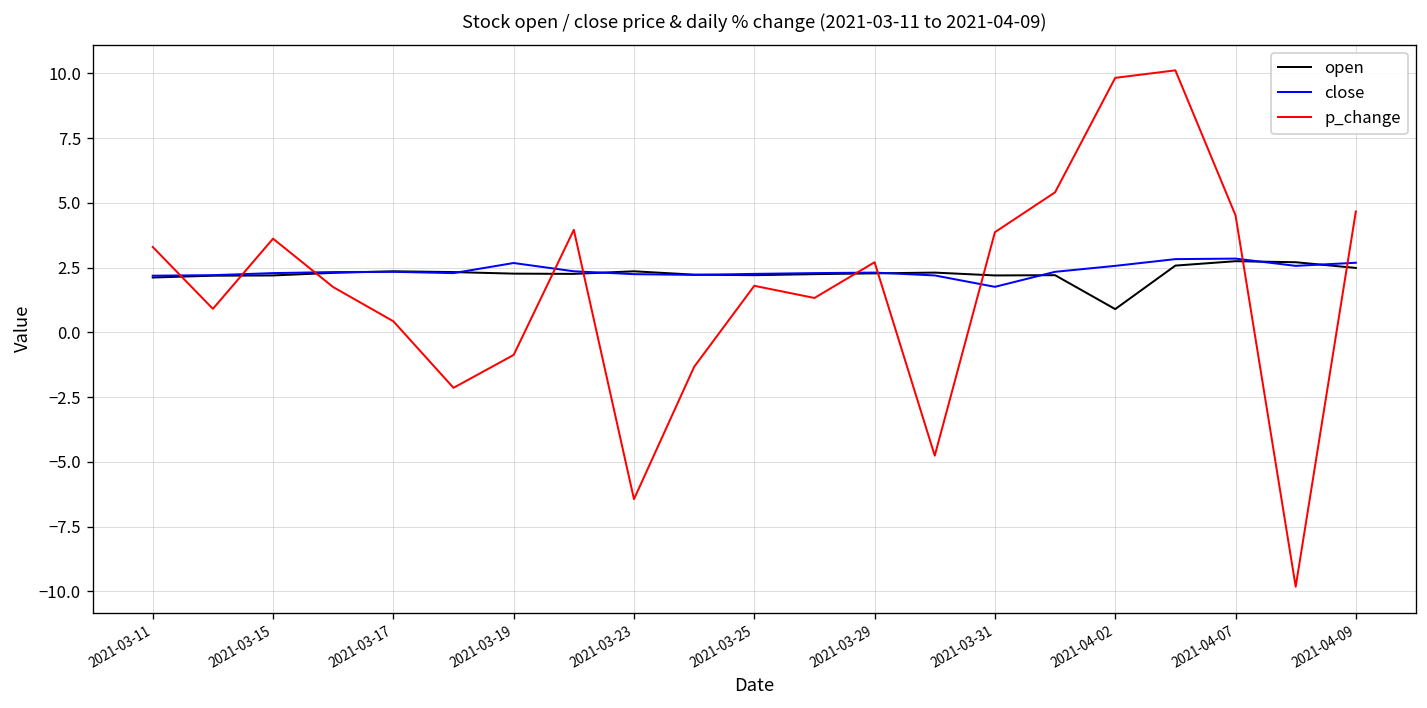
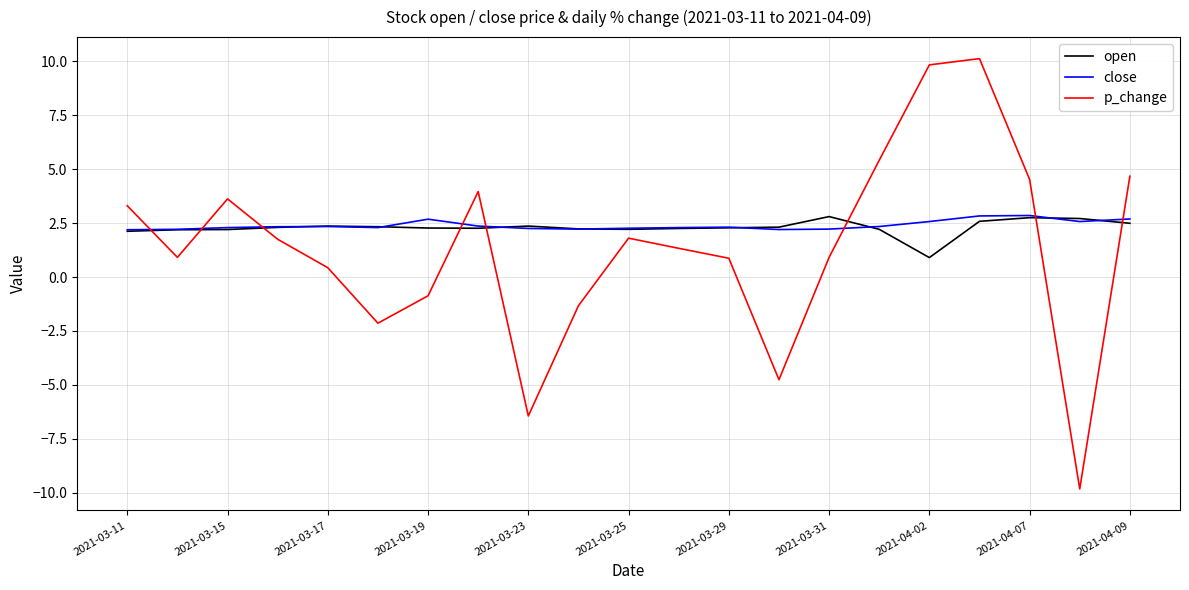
  {
    "open": {
      "2021-03-19": 2.3,
-     "2021-03-31": 2.2,
+     "2021-03-31": 2.8,
      "2021-04-02": 0.9,
      "2021-04-09": 2.5
    },
    "close": {
      "2021-03-19": 2.7,
-     "2021-03-31": 1.8,
+     "2021-03-31": 2.2,
      "2021-04-02": 2.6,
      "2021-04-09": 2.7
    },
    "p_change": {
      "2021-03-11": 3.3,
      "2021-03-15": 3.6,
      "2021-03-17": 0.4,
      "2021-03-19": -0.9,
      "2021-03-23": -6.4,
      "2021-03-25": 1.8,
-     "2021-03-29": 2.7,
-     "2021-03-31": 3.9,
+     "2021-03-29": 0.9,
+     "2021-03-31": 0.9,
      "2021-04-02": 9.8,
      "2021-04-07": 4.5,
      "2021-04-09": 4.7
    }
  }
